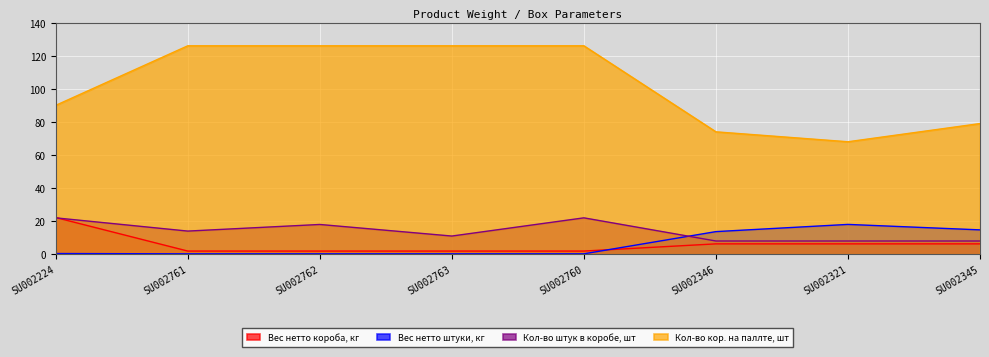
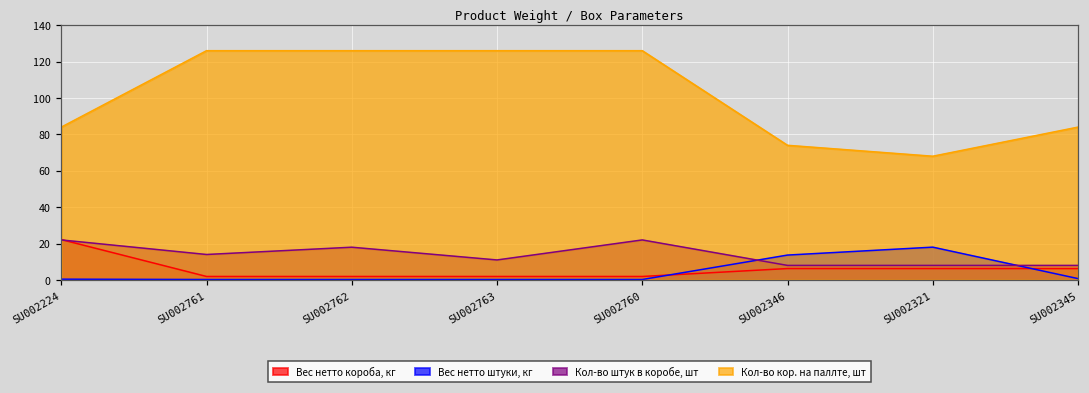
  {
    "Вес нетто короба, кг": {
      "SU002761": 2,
      "SU002762": 2,
      "SU002763": 2,
      "SU002760": 2,
      "SU002346": 6,
      "SU002321": 6,
      "SU002345": 6
    },
    "Вес нетто штуки, кг": {
      "SU002224": 0,
      "SU002761": 0,
      "SU002762": 0,
      "SU002763": 0,
      "SU002760": 0,
      "SU002346": 14,
      "SU002321": 18,
-     "SU002345": 15
+     "SU002345": 1
    },
    "Кол-во штук в коробе, шт": {
      "SU002761": 14,
      "SU002762": 18,
      "SU002763": 11,
      "SU002760": 22,
      "SU002346": 8,
      "SU002321": 8,
      "SU002345": 8
    },
    "Кол-во кор. на паллте, шт": {
-     "SU002224": 90,
+     "SU002224": 84,
      "SU002761": 126,
      "SU002762": 126,
      "SU002763": 126,
      "SU002760": 126,
      "SU002346": 74,
      "SU002321": 68,
-     "SU002345": 79
+     "SU002345": 84
    }
  }
